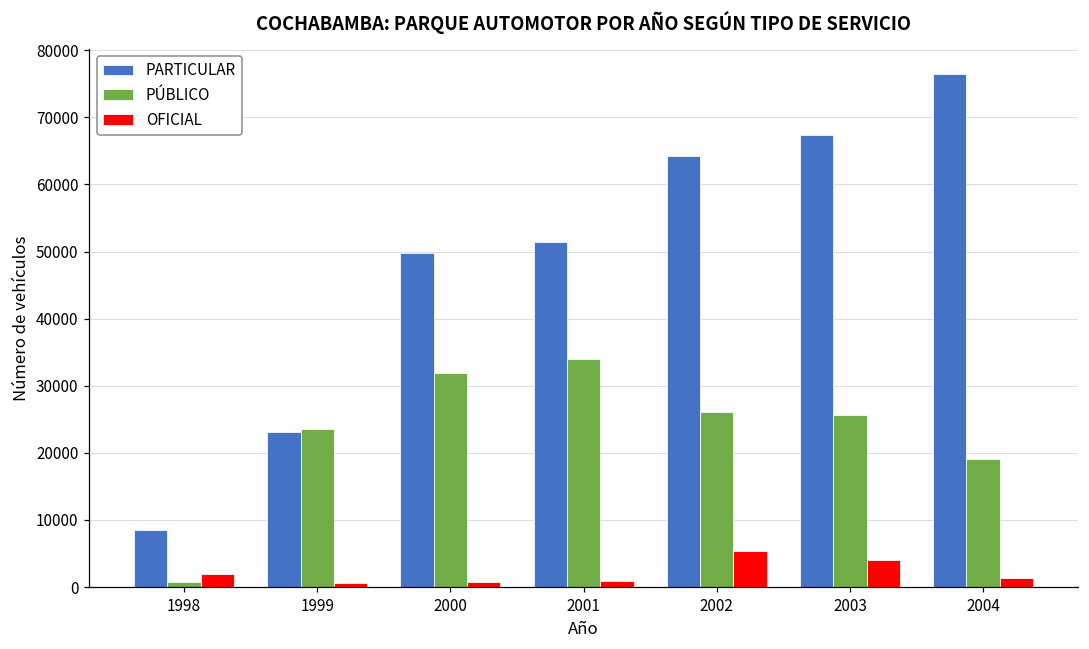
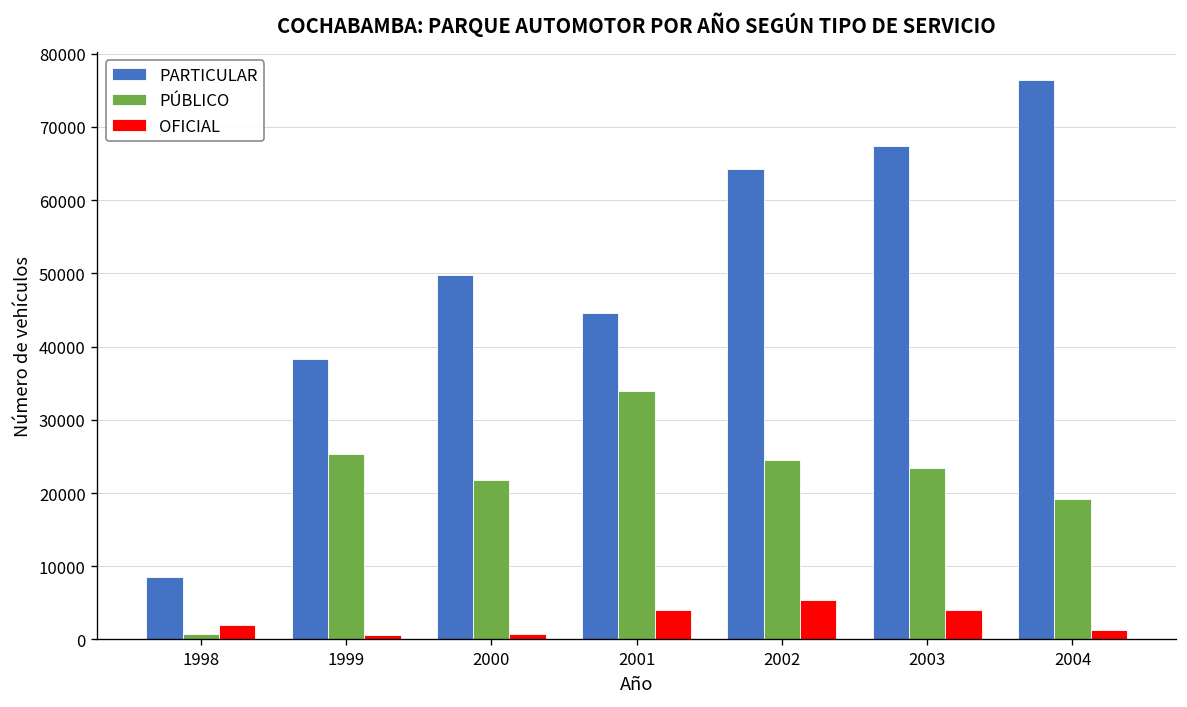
  {
    "PARTICULAR": {
      "1998": 9000,
-     "1999": 23000,
+     "1999": 38000,
      "2000": 50000,
-     "2001": 51000,
+     "2001": 45000,
      "2002": 64000,
      "2003": 67000,
      "2004": 76000
    },
    "PÚBLICO": {
      "1998": 1000,
-     "1999": 24000,
-     "2000": 32000,
+     "1999": 25000,
+     "2000": 22000,
      "2001": 34000,
-     "2002": 26000,
-     "2003": 26000,
+     "2002": 25000,
+     "2003": 23000,
      "2004": 19000
    },
    "OFICIAL": {
      "1998": 2000,
      "1999": 1000,
      "2000": 1000,
-     "2001": 1000,
+     "2001": 4000,
      "2002": 5000,
      "2003": 4000,
      "2004": 1000
    }
  }
